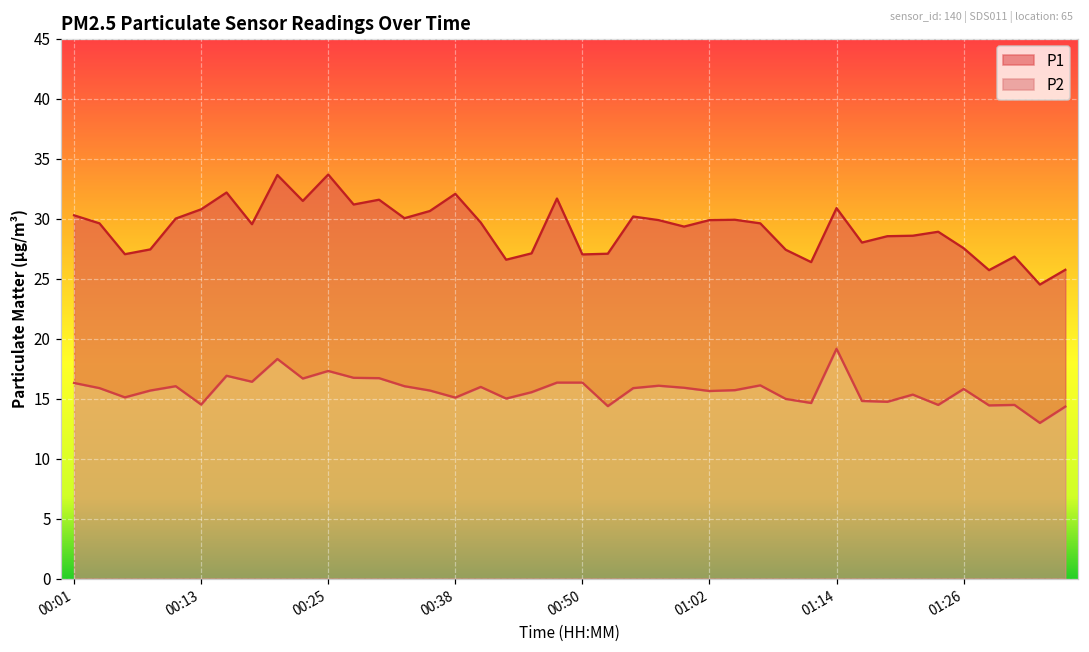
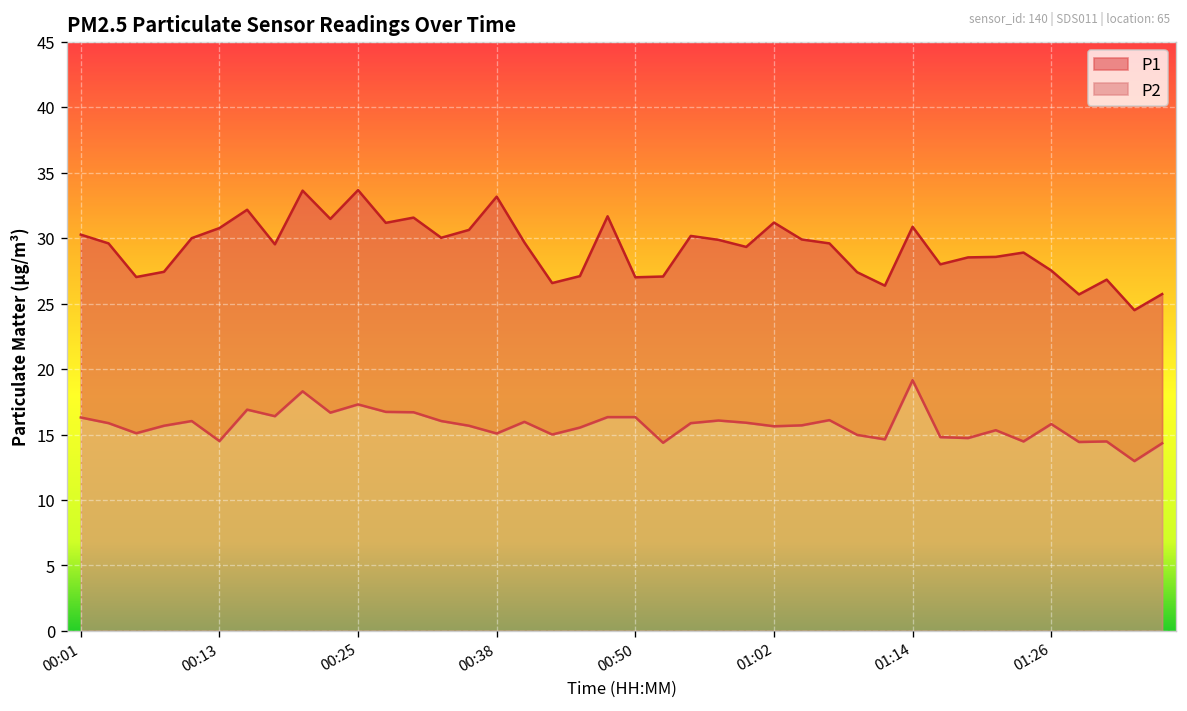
  {
    "P1": {
      "00:01": 30.3,
      "00:13": 30.8,
      "00:25": 33.7,
-     "00:38": 32.1,
+     "00:38": 33.2,
      "00:50": 27.0,
-     "01:02": 29.9,
+     "01:02": 31.2,
      "01:14": 30.9,
      "01:26": 27.5
    },
    "P2": {
      "00:01": 16.3,
      "00:13": 14.5,
      "00:25": 17.3,
      "00:38": 15.1,
      "00:50": 16.3,
      "01:02": 15.6,
      "01:14": 19.2,
      "01:26": 15.8
    }
  }
